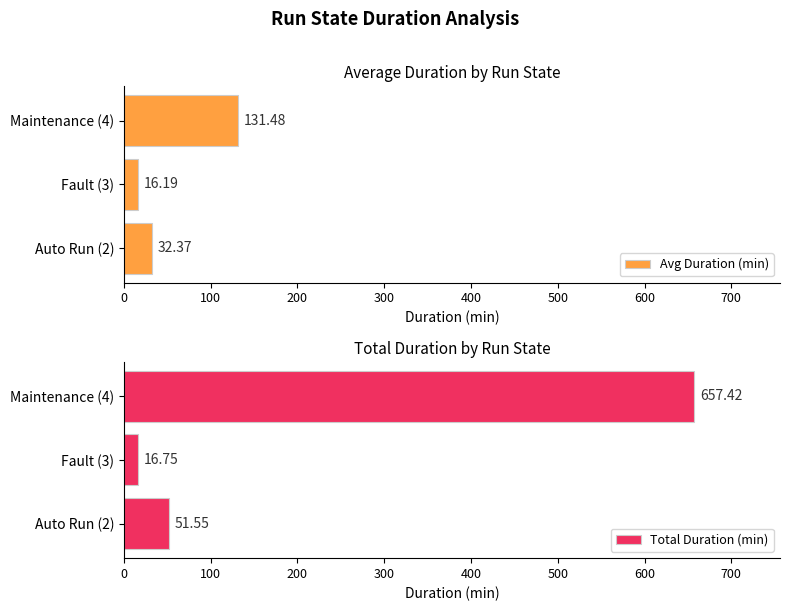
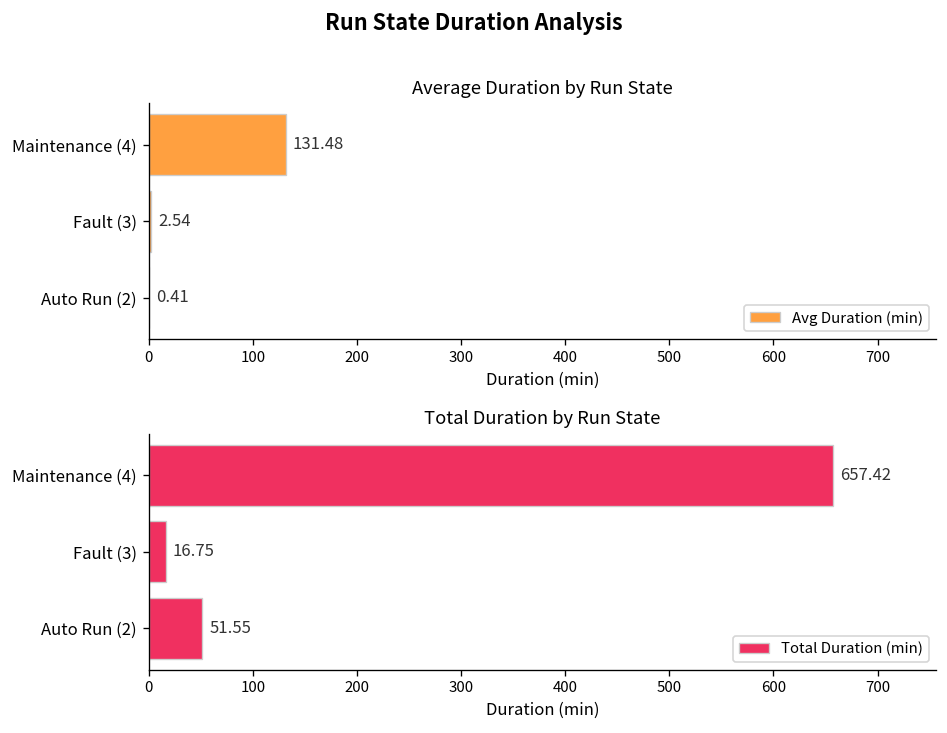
  {
    "Average Duration by Run State": {
      "Maintenance (4)": 131.48,
-     "Fault (3)": 16.19,
-     "Auto Run (2)": 32.37
+     "Fault (3)": 2.54,
+     "Auto Run (2)": 0.41
    },
    "Total Duration by Run State": {
      "Maintenance (4)": 657.42,
      "Fault (3)": 16.75,
      "Auto Run (2)": 51.55
    }
  }
